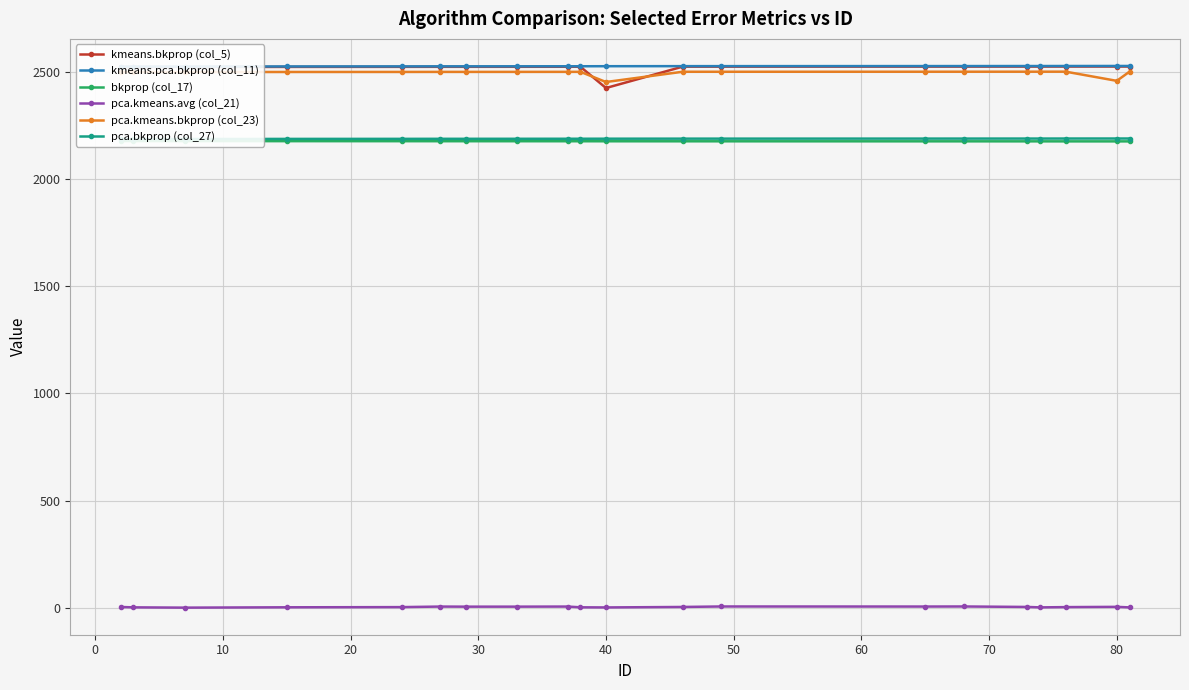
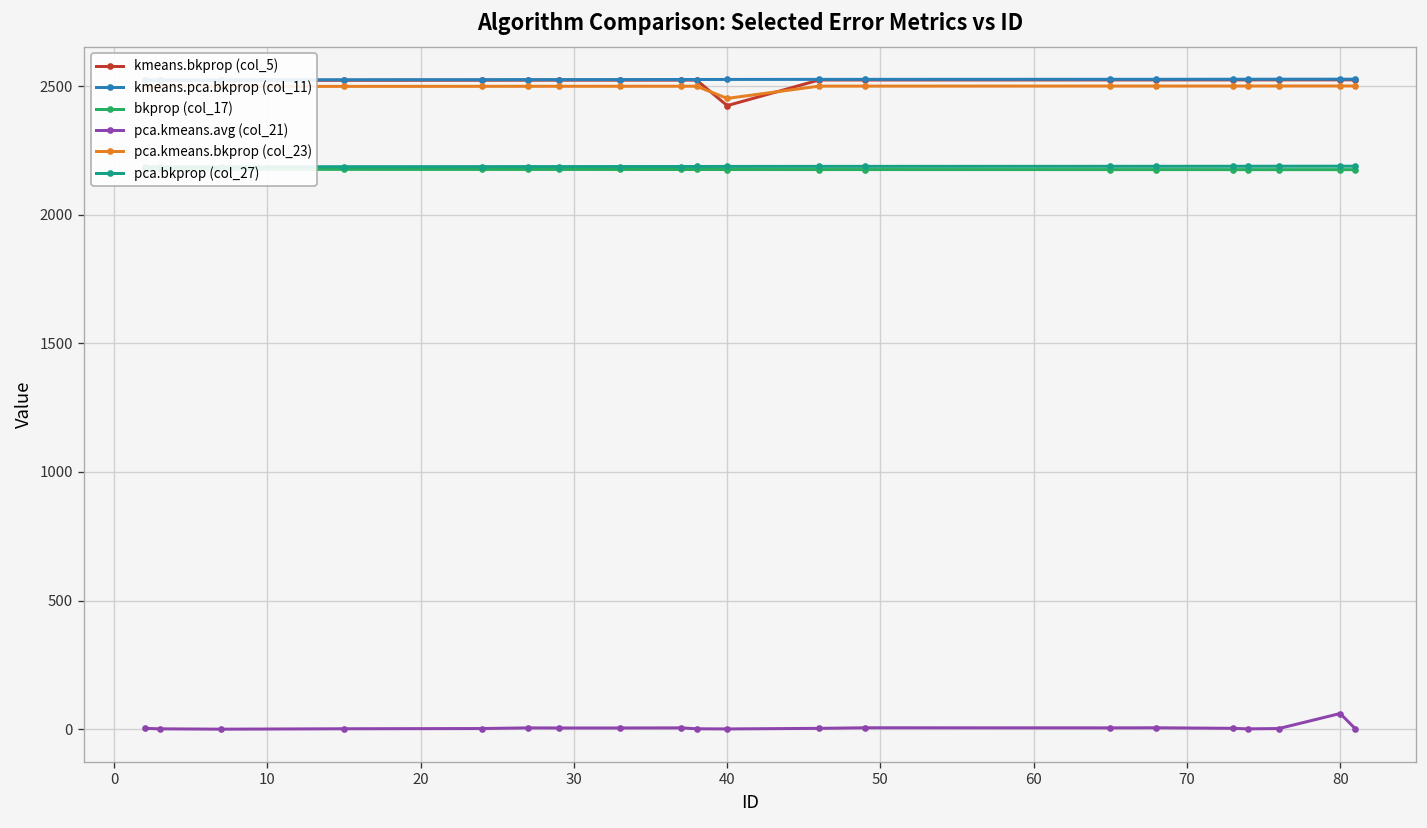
  {
    "kmeans.bkprop (col_5)": {
      "40": 2420
    },
    "kmeans.pca.bkprop (col_11)": {
      "40": 2530
    },
    "pca.kmeans.avg (col_21)": {
      "40": 0,
-     "80": 0
+     "80": 60
    },
    "pca.kmeans.bkprop (col_23)": {
      "40": 2450,
-     "80": 2460
+     "80": 2500
    }
  }
